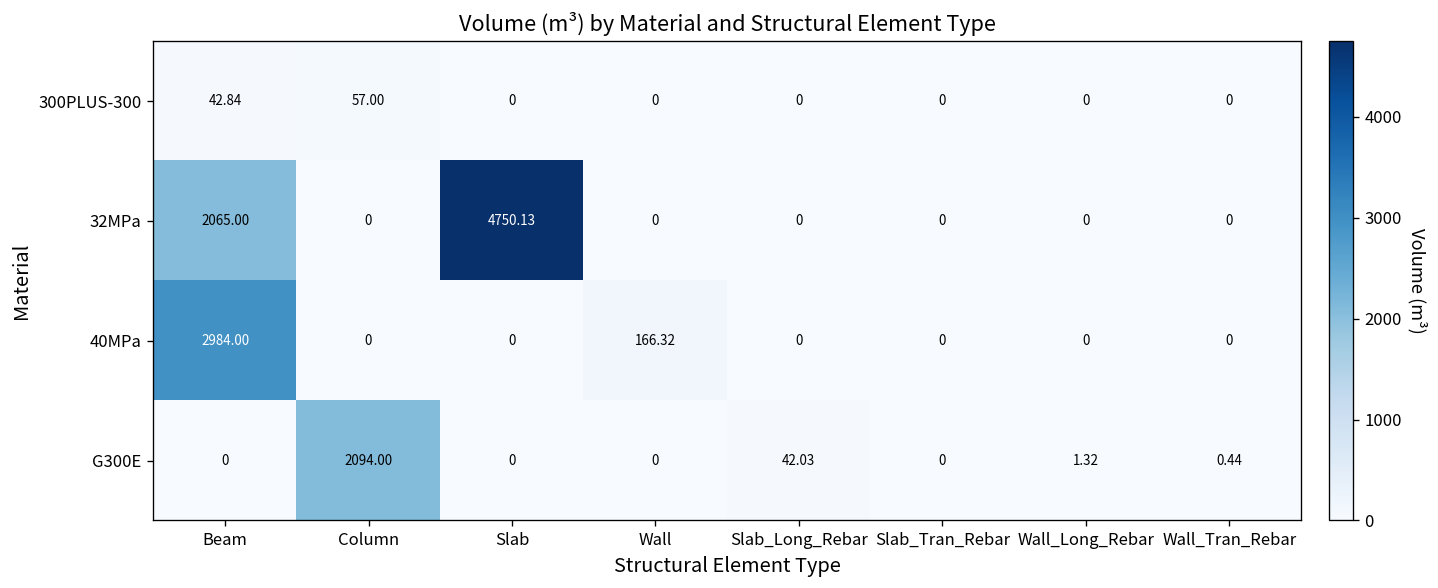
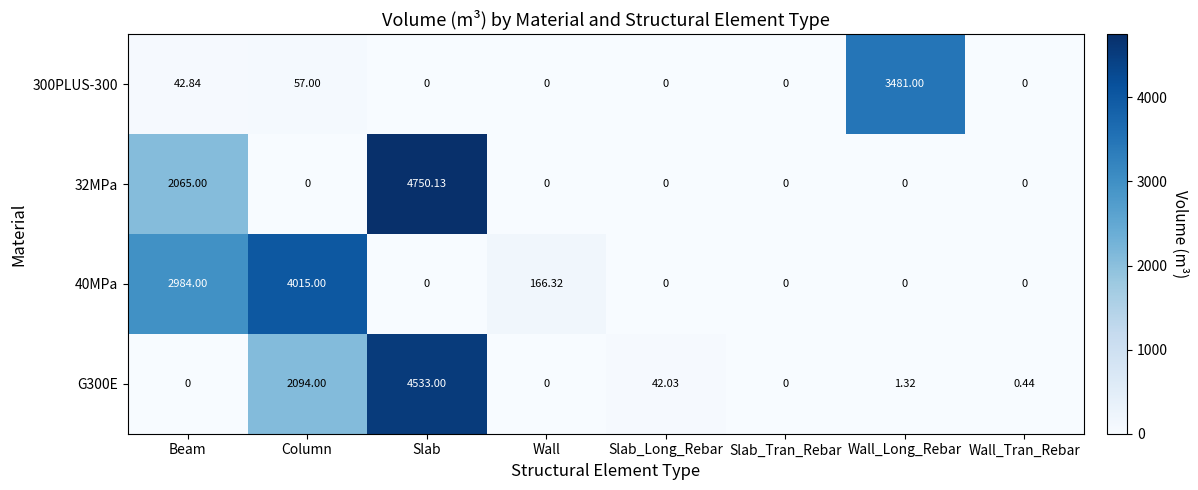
  {
    "300PLUS-300": {
      "Beam": 42.84,
      "Column": 57.00,
      "Slab": 0,
      "Wall": 0,
      "Slab_Long_Rebar": 0,
      "Slab_Tran_Rebar": 0,
-     "Wall_Long_Rebar": 0,
+     "Wall_Long_Rebar": 3481.00,
      "Wall_Tran_Rebar": 0
    },
    "32MPa": {
      "Beam": 2065.00,
      "Column": 0,
      "Slab": 4750.13,
      "Wall": 0,
      "Slab_Long_Rebar": 0,
      "Slab_Tran_Rebar": 0,
      "Wall_Long_Rebar": 0,
      "Wall_Tran_Rebar": 0
    },
    "40MPa": {
      "Beam": 2984.00,
-     "Column": 0,
+     "Column": 4015.00,
      "Slab": 0,
      "Wall": 166.32,
      "Slab_Long_Rebar": 0,
      "Slab_Tran_Rebar": 0,
      "Wall_Long_Rebar": 0,
      "Wall_Tran_Rebar": 0
    },
    "G300E": {
      "Beam": 0,
      "Column": 2094.00,
-     "Slab": 0,
+     "Slab": 4533.00,
      "Wall": 0,
      "Slab_Long_Rebar": 42.03,
      "Slab_Tran_Rebar": 0,
      "Wall_Long_Rebar": 1.32,
      "Wall_Tran_Rebar": 0.44
    }
  }
